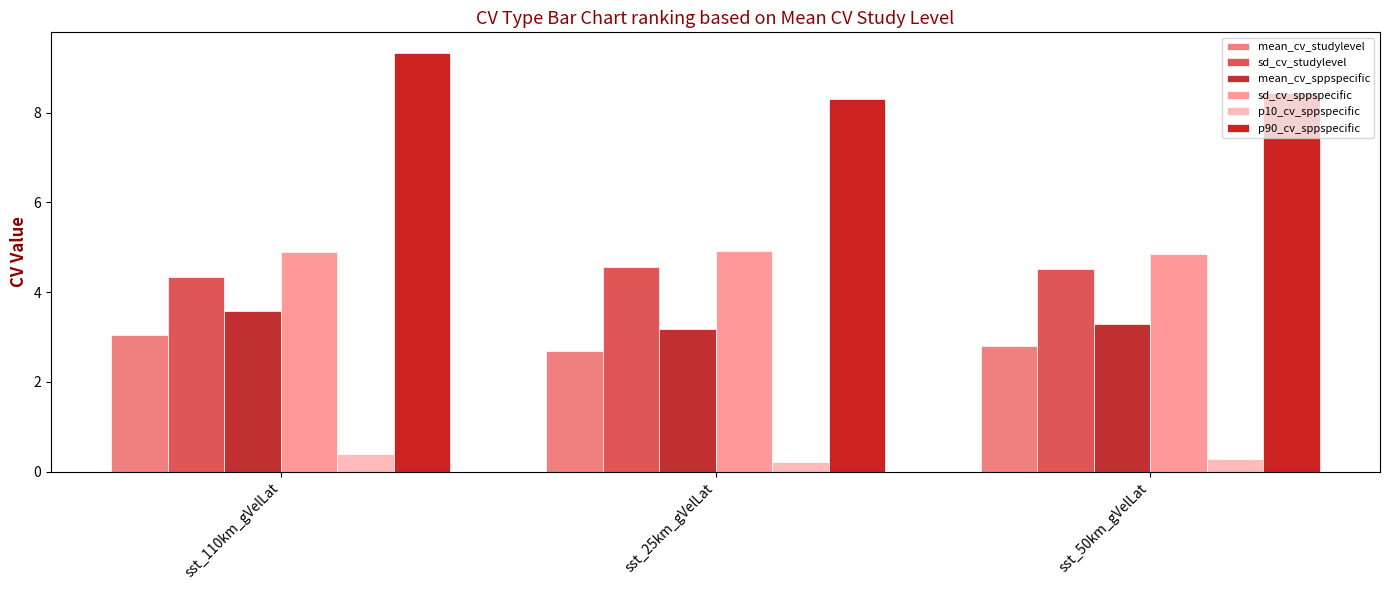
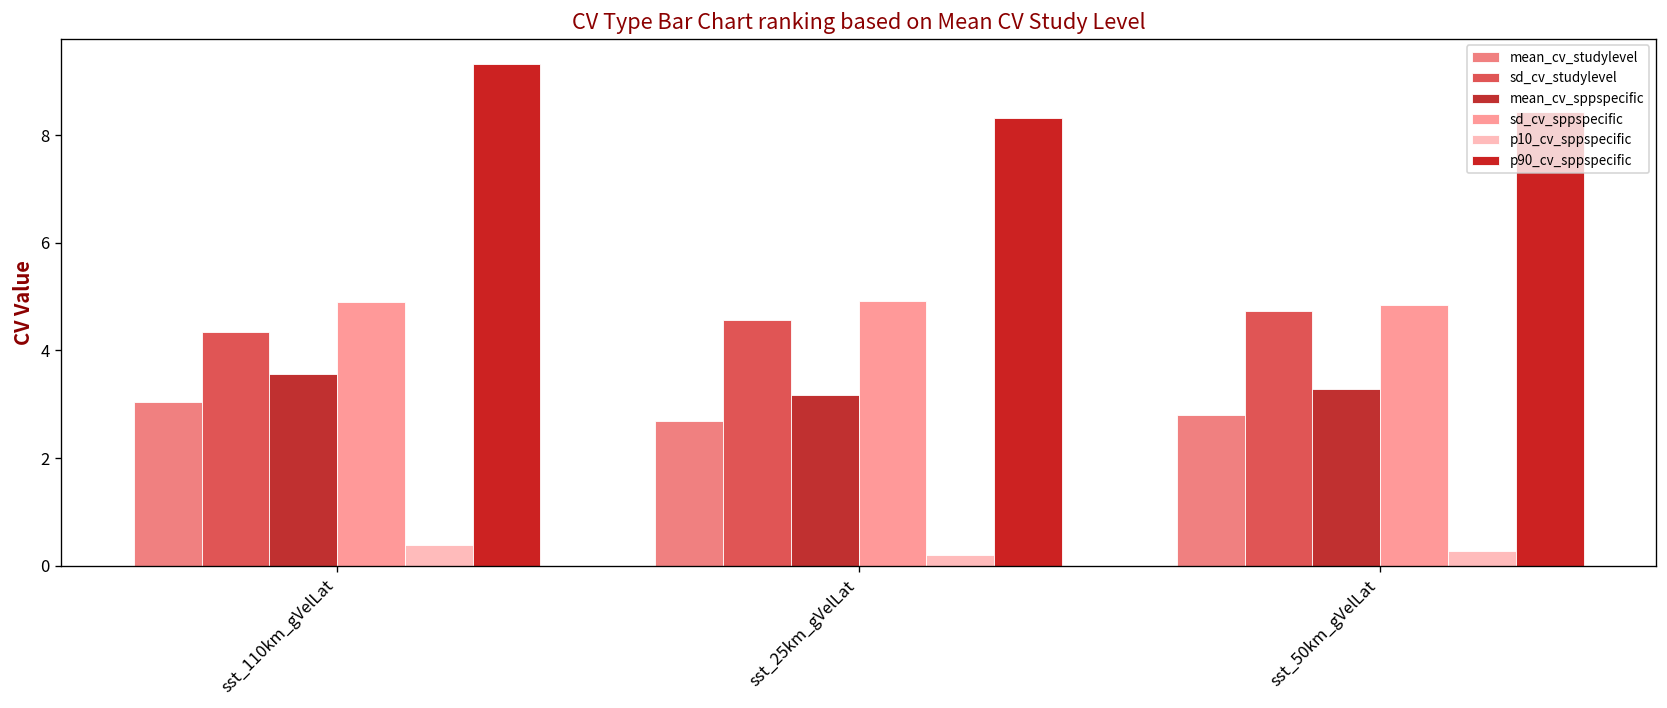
  {
    "sd_cv_studylevel": {
      "sst_110km_gVelLat": 4.3,
      "sst_25km_gVelLat": 4.6,
-     "sst_50km_gVelLat": 4.5
+     "sst_50km_gVelLat": 4.7
    }
  }
